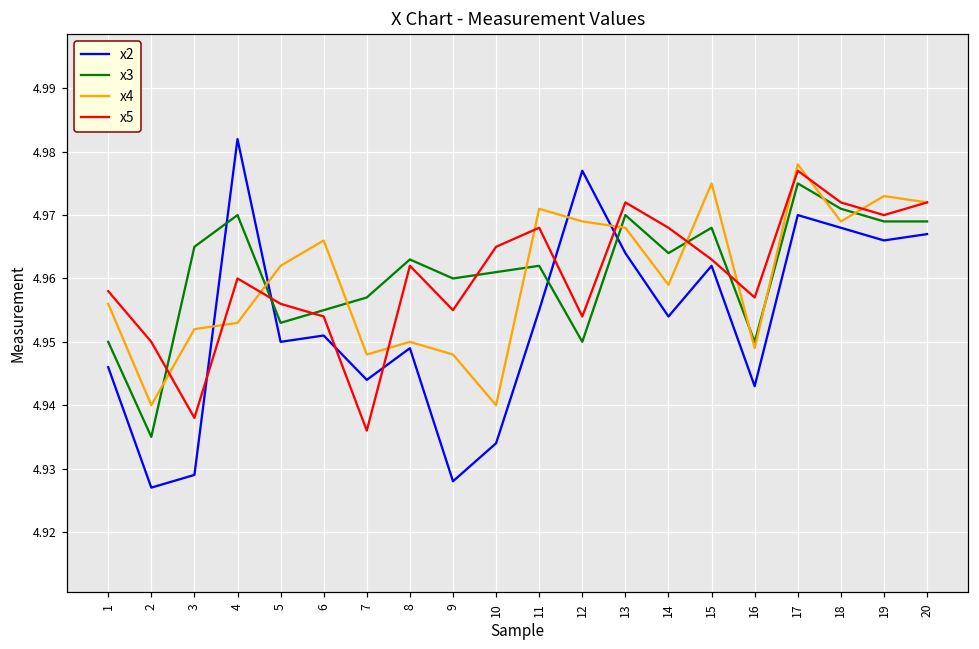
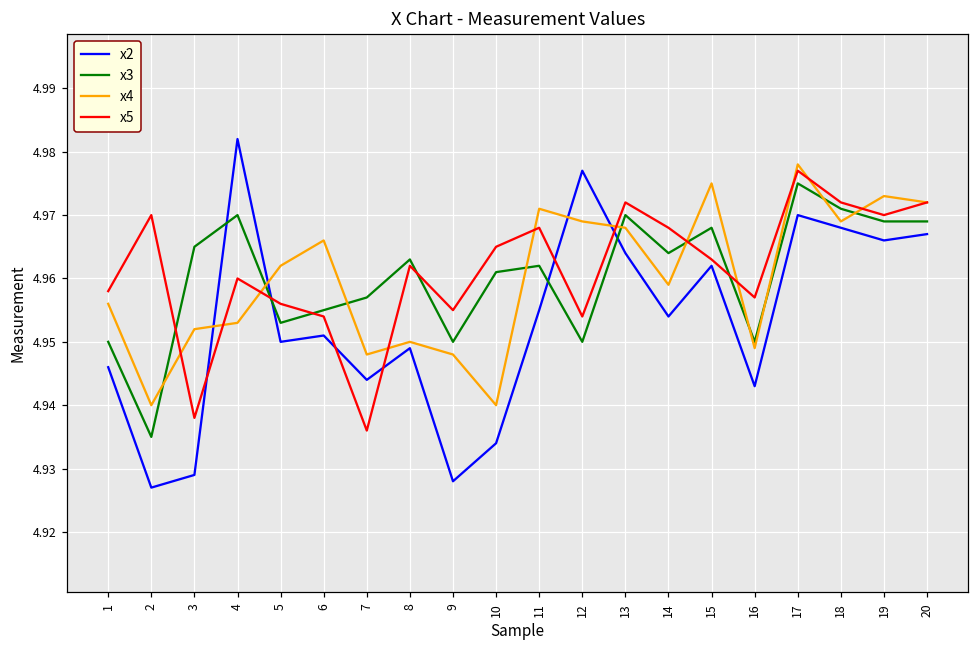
  {
    "x2": {
      "1": 4.946,
      "2": 4.927,
      "3": 4.929,
      "4": 4.982,
      "5": 4.95,
      "6": 4.951,
      "7": 4.944,
      "8": 4.949,
      "9": 4.928,
      "10": 4.934,
      "11": 4.955,
      "12": 4.977,
      "13": 4.964,
      "14": 4.954,
      "15": 4.962,
      "16": 4.943,
      "17": 4.97,
      "18": 4.968,
      "19": 4.966,
      "20": 4.967
    },
    "x3": {
      "1": 4.95,
      "2": 4.935,
      "3": 4.965,
      "4": 4.97,
      "5": 4.953,
      "6": 4.955,
      "7": 4.957,
      "8": 4.963,
-     "9": 4.96,
+     "9": 4.95,
      "10": 4.961,
      "11": 4.962,
      "12": 4.95,
      "13": 4.97,
      "14": 4.964,
      "15": 4.968,
      "16": 4.95,
      "17": 4.975,
      "18": 4.971,
      "19": 4.969,
      "20": 4.969
    },
    "x4": {
      "1": 4.956,
      "2": 4.94,
      "3": 4.952,
      "4": 4.953,
      "5": 4.962,
      "6": 4.966,
      "7": 4.948,
      "8": 4.95,
      "9": 4.948,
      "10": 4.94,
      "11": 4.971,
      "12": 4.969,
      "13": 4.968,
      "14": 4.959,
      "15": 4.975,
      "16": 4.949,
      "17": 4.978,
      "18": 4.969,
      "19": 4.973
    },
    "x5": {
      "1": 4.958,
-     "2": 4.95,
+     "2": 4.97,
      "3": 4.938,
      "4": 4.96,
      "5": 4.956,
      "6": 4.954,
      "7": 4.936,
      "8": 4.962,
      "9": 4.955,
      "10": 4.965,
      "11": 4.968,
      "12": 4.954,
      "13": 4.972,
      "14": 4.968,
      "15": 4.963,
      "16": 4.957,
      "17": 4.977,
      "18": 4.972,
      "19": 4.97
    }
  }
